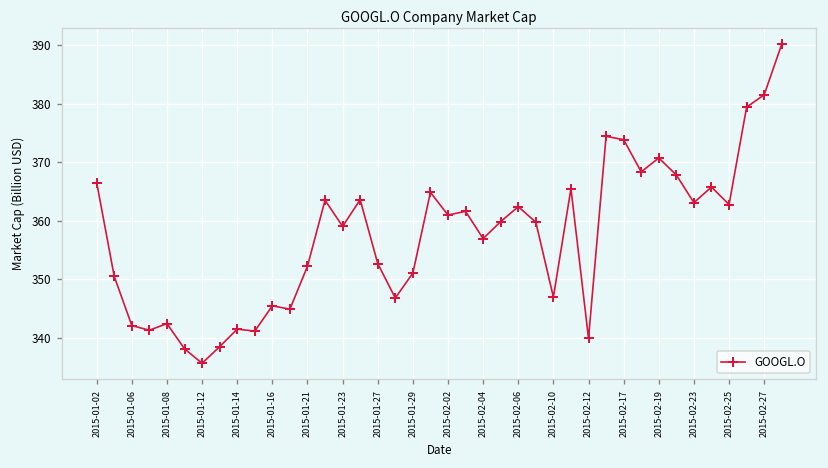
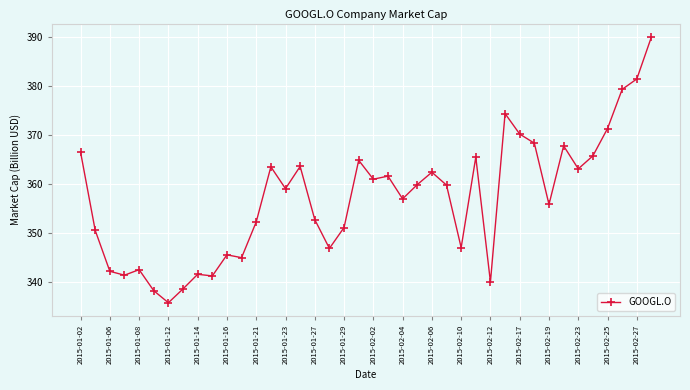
  {
    "2015-01-02": 367,
    "2015-01-06": 342,
    "2015-01-08": 342,
    "2015-01-12": 336,
    "2015-01-14": 341,
    "2015-01-16": 345,
    "2015-01-21": 352,
    "2015-01-23": 359,
    "2015-01-27": 353,
    "2015-01-29": 351,
    "2015-02-02": 361,
    "2015-02-04": 357,
    "2015-02-06": 362,
    "2015-02-10": 347,
    "2015-02-12": 340,
-   "2015-02-17": 374,
-   "2015-02-19": 371,
+   "2015-02-17": 370,
+   "2015-02-19": 356,
    "2015-02-23": 363,
-   "2015-02-25": 363,
+   "2015-02-25": 371,
    "2015-02-27": 381
  }
